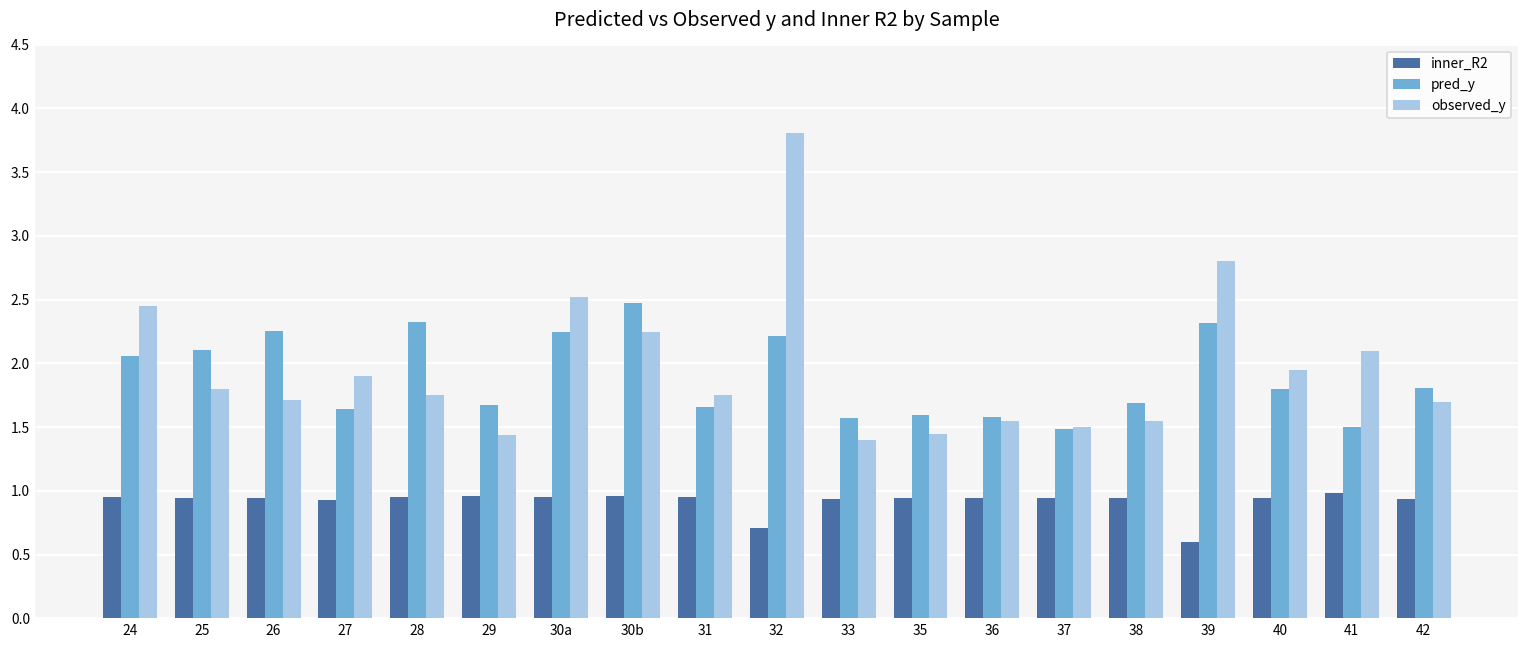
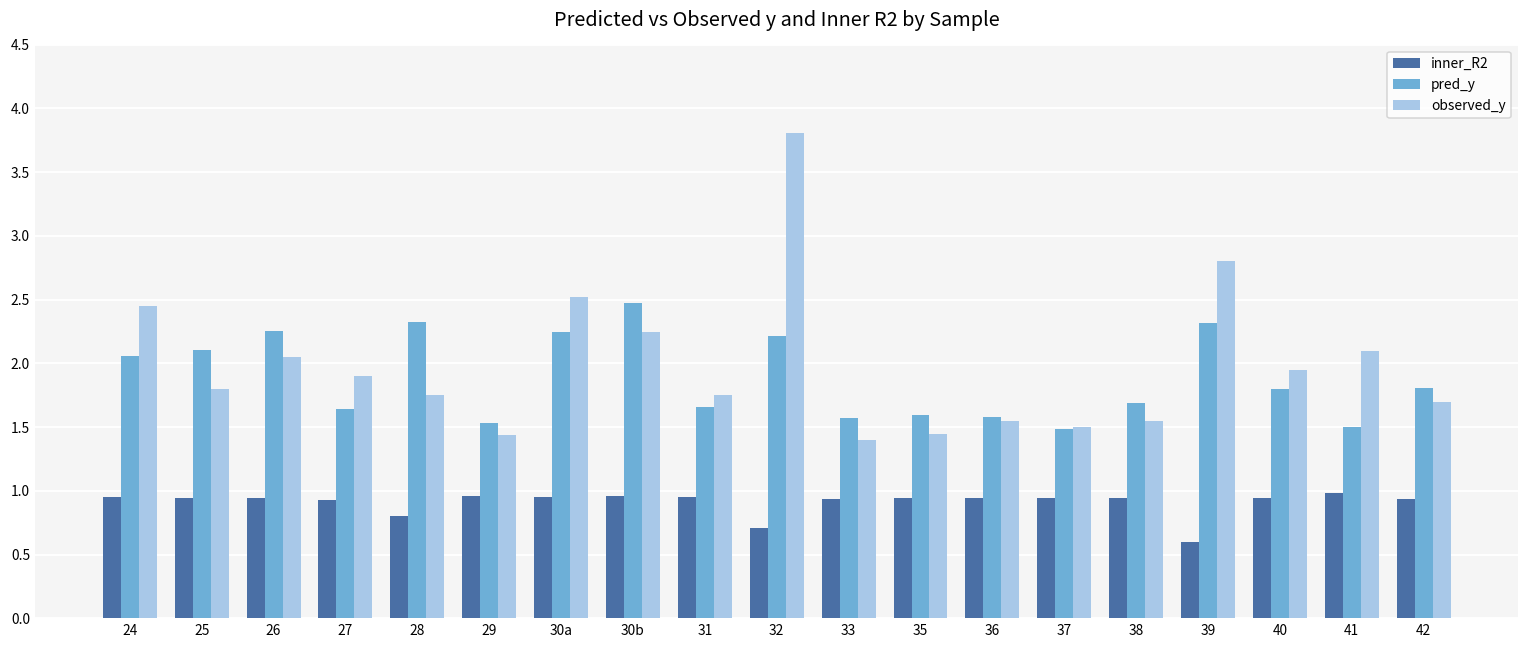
  {
    "inner_R2": {
      "24": 0.95,
      "25": 0.94,
      "26": 0.95,
      "27": 0.93,
-     "28": 0.95,
+     "28": 0.80,
      "29": 0.96,
      "30a": 0.95,
      "30b": 0.96,
      "31": 0.95,
      "32": 0.71,
      "33": 0.94,
      "35": 0.95,
      "36": 0.95,
      "37": 0.94,
      "38": 0.94,
      "39": 0.60,
      "40": 0.95,
      "41": 0.99,
      "42": 0.94
    },
    "pred_y": {
      "24": 2.06,
      "25": 2.11,
      "26": 2.25,
      "27": 1.64,
      "28": 2.33,
-     "29": 1.68,
+     "29": 1.53,
      "30a": 2.25,
      "30b": 2.47,
      "31": 1.66,
      "32": 2.22,
      "33": 1.57,
      "35": 1.59,
      "36": 1.58,
      "37": 1.48,
      "38": 1.69,
      "39": 2.32,
      "40": 1.80,
      "41": 1.50,
      "42": 1.81
    },
    "observed_y": {
      "24": 2.45,
      "25": 1.80,
-     "26": 1.71,
+     "26": 2.05,
      "27": 1.90,
      "28": 1.75,
      "29": 1.44,
      "30a": 2.52,
      "30b": 2.25,
      "31": 1.75,
      "32": 3.81,
      "33": 1.40,
      "35": 1.45,
      "36": 1.55,
      "37": 1.50,
      "38": 1.55,
      "39": 2.80,
      "40": 1.95,
      "41": 2.10,
      "42": 1.70
    }
  }
